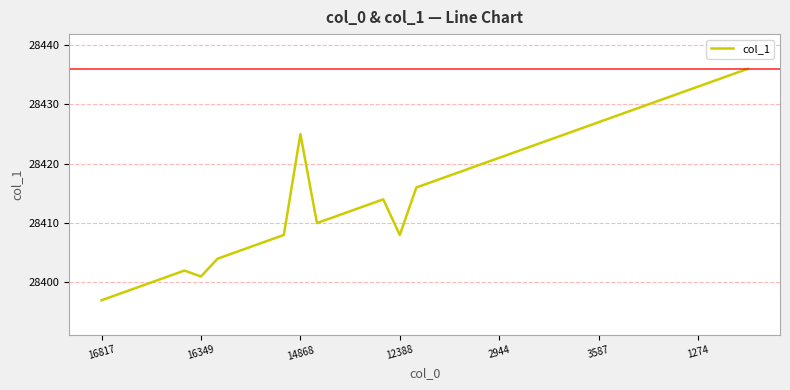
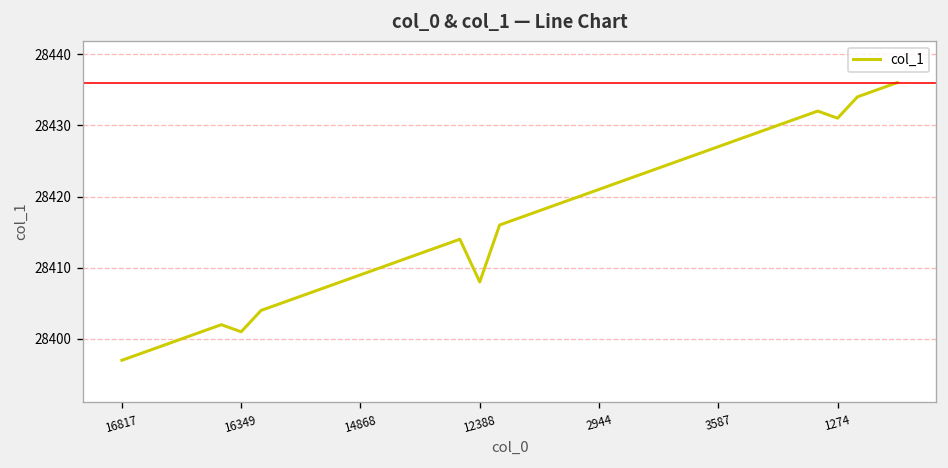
  {
    "16817": 28397,
    "16349": 28401,
-   "14868": 28425,
+   "14868": 28409,
    "12388": 28408,
    "2944": 28421,
    "3587": 28427,
-   "1274": 28433
+   "1274": 28431
  }
